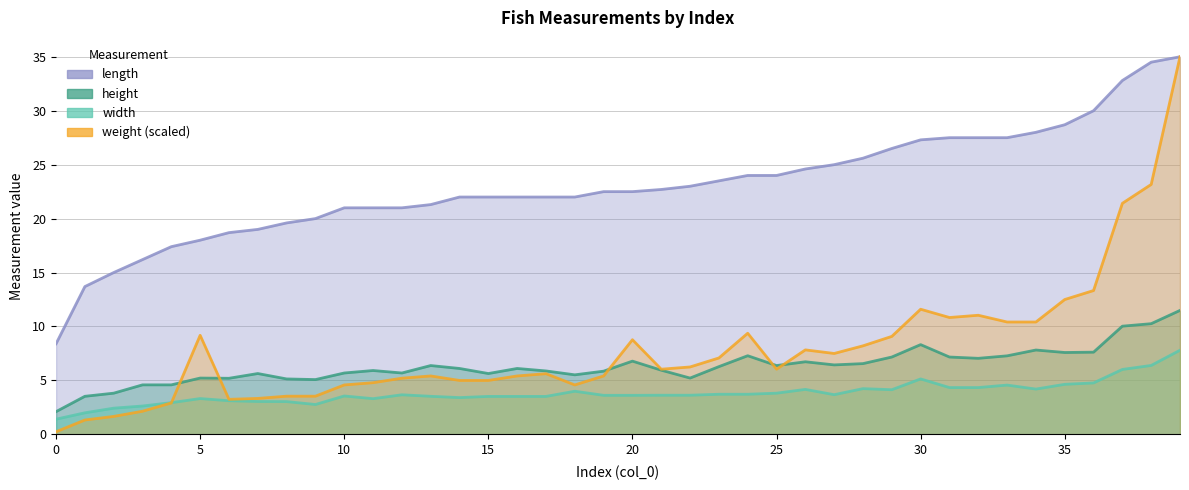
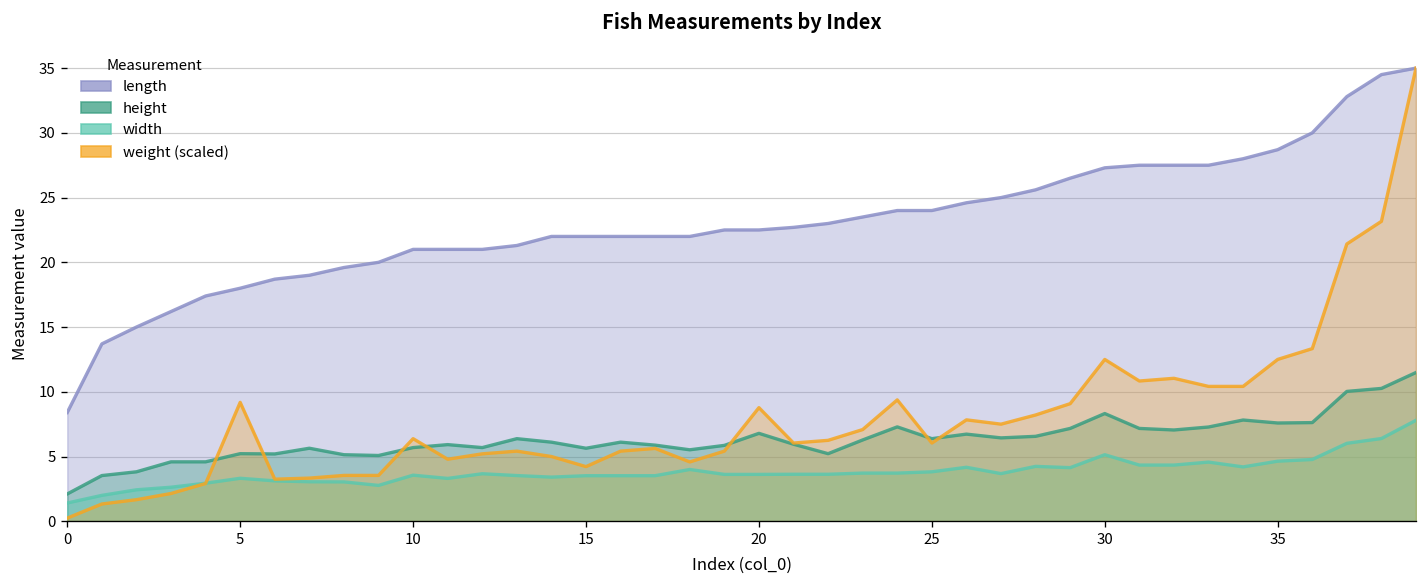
  {
    "weight (scaled)": {
      "0": 0.2,
      "5": 9.2,
-     "10": 4.6,
-     "15": 5.0,
+     "10": 6.4,
+     "15": 4.2,
      "20": 8.8,
      "25": 6.0,
-     "30": 11.6,
+     "30": 12.5,
      "35": 12.5
    }
  }
